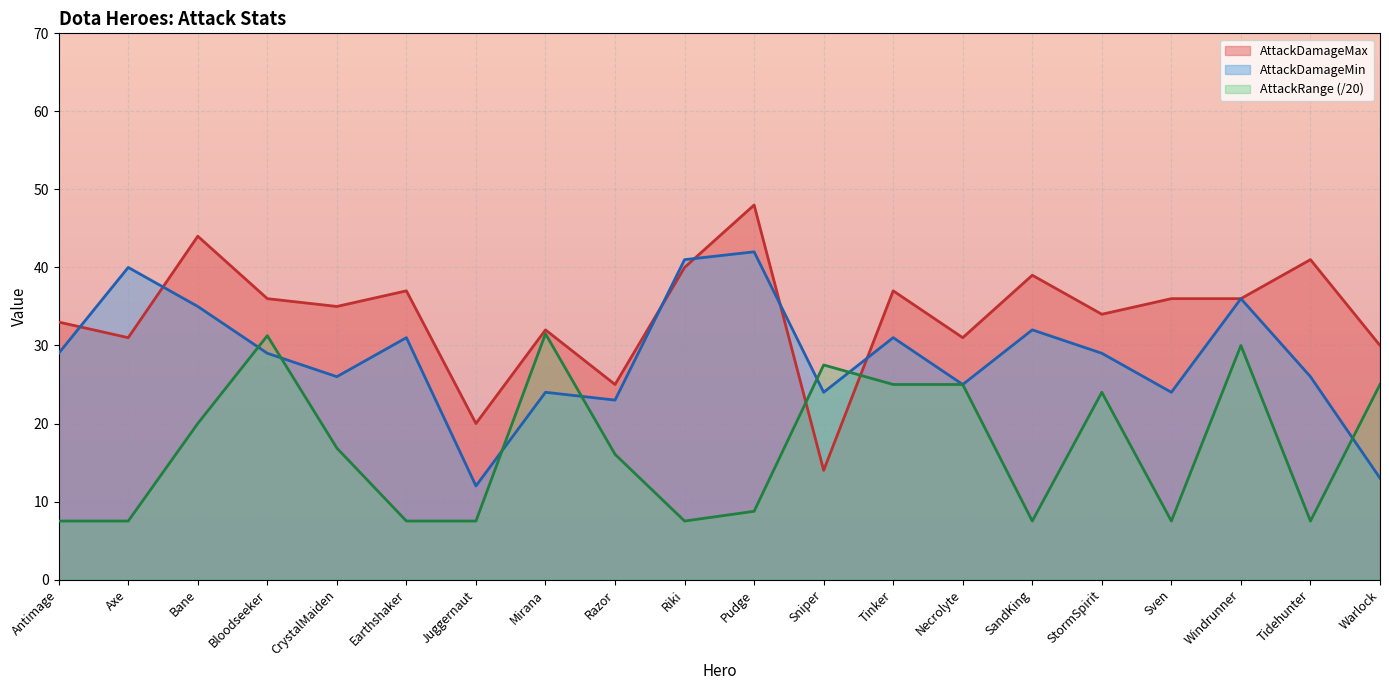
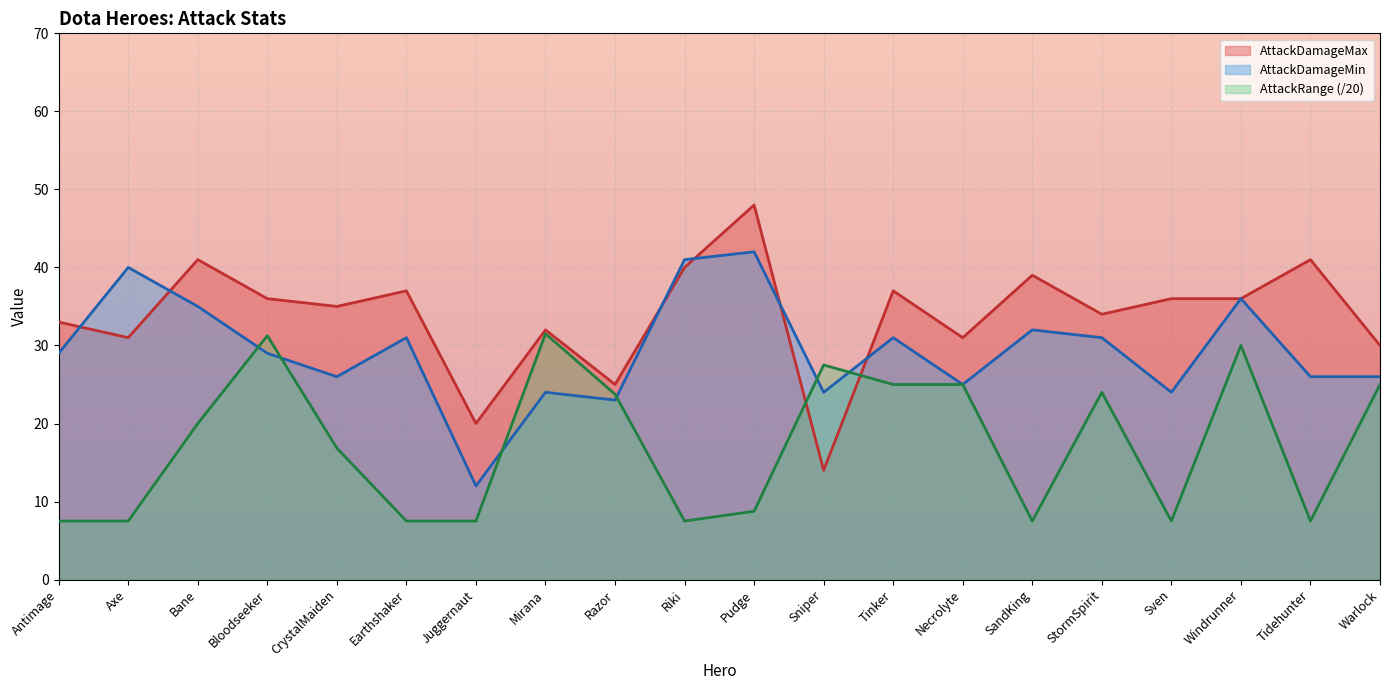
  {
    "AttackDamageMax": {
      "Antimage": 33,
      "Axe": 31,
-     "Bane": 44,
+     "Bane": 41,
      "Bloodseeker": 36,
      "CrystalMaiden": 35,
      "Earthshaker": 37,
      "Juggernaut": 20,
      "Mirana": 32,
      "Razor": 25,
      "Riki": 40,
      "Pudge": 48,
      "Sniper": 14,
      "Tinker": 37,
      "Necrolyte": 31,
      "SandKing": 39,
      "StormSpirit": 34,
      "Sven": 36,
      "Tidehunter": 41,
      "Warlock": 30
    },
    "AttackDamageMin": {
      "Antimage": 29,
      "Axe": 40,
      "Bane": 35,
      "Bloodseeker": 29,
      "CrystalMaiden": 26,
      "Earthshaker": 31,
      "Juggernaut": 12,
      "Mirana": 24,
      "Razor": 23,
      "Riki": 41,
      "Pudge": 42,
      "Sniper": 24,
      "Tinker": 31,
      "SandKing": 32,
-     "StormSpirit": 29,
+     "StormSpirit": 31,
      "Sven": 24,
      "Tidehunter": 26,
-     "Warlock": 13
+     "Warlock": 26
    },
    "AttackRange (/20)": {
      "Antimage": 8,
      "Axe": 8,
      "Bane": 20,
      "Bloodseeker": 31,
      "CrystalMaiden": 17,
      "Earthshaker": 8,
      "Juggernaut": 8,
      "Mirana": 32,
-     "Razor": 16,
+     "Razor": 24,
      "Riki": 8,
      "Pudge": 9,
      "Sniper": 28,
      "Tinker": 25,
      "SandKing": 8,
      "StormSpirit": 24,
      "Sven": 8,
      "Windrunner": 30,
      "Tidehunter": 8,
      "Warlock": 25
    }
  }
